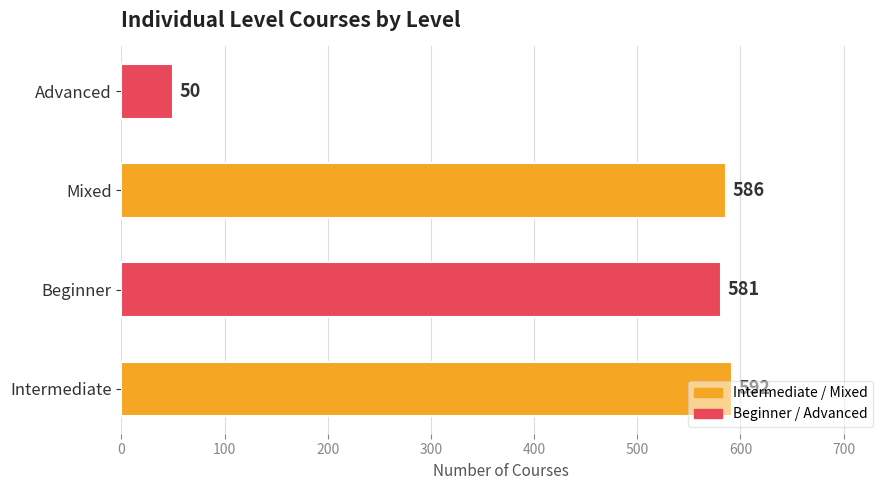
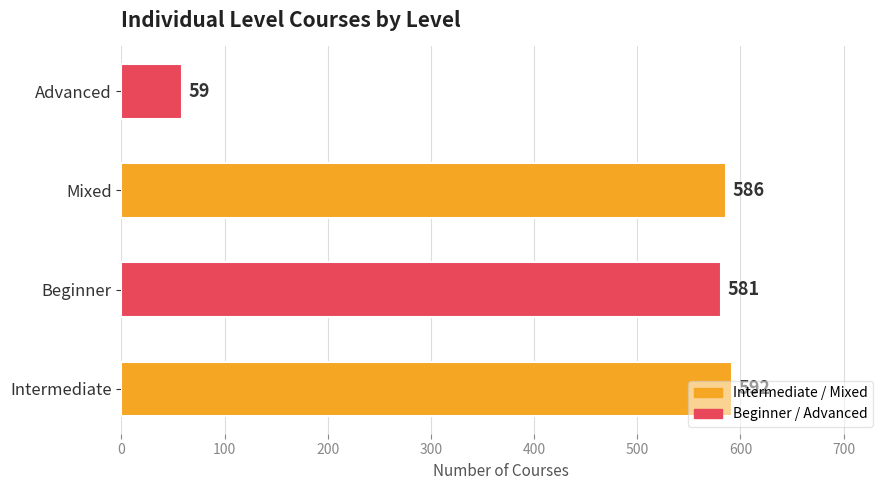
  {
-   "Advanced": 50,
+   "Advanced": 59,
    "Mixed": 586,
    "Beginner": 581
  }
